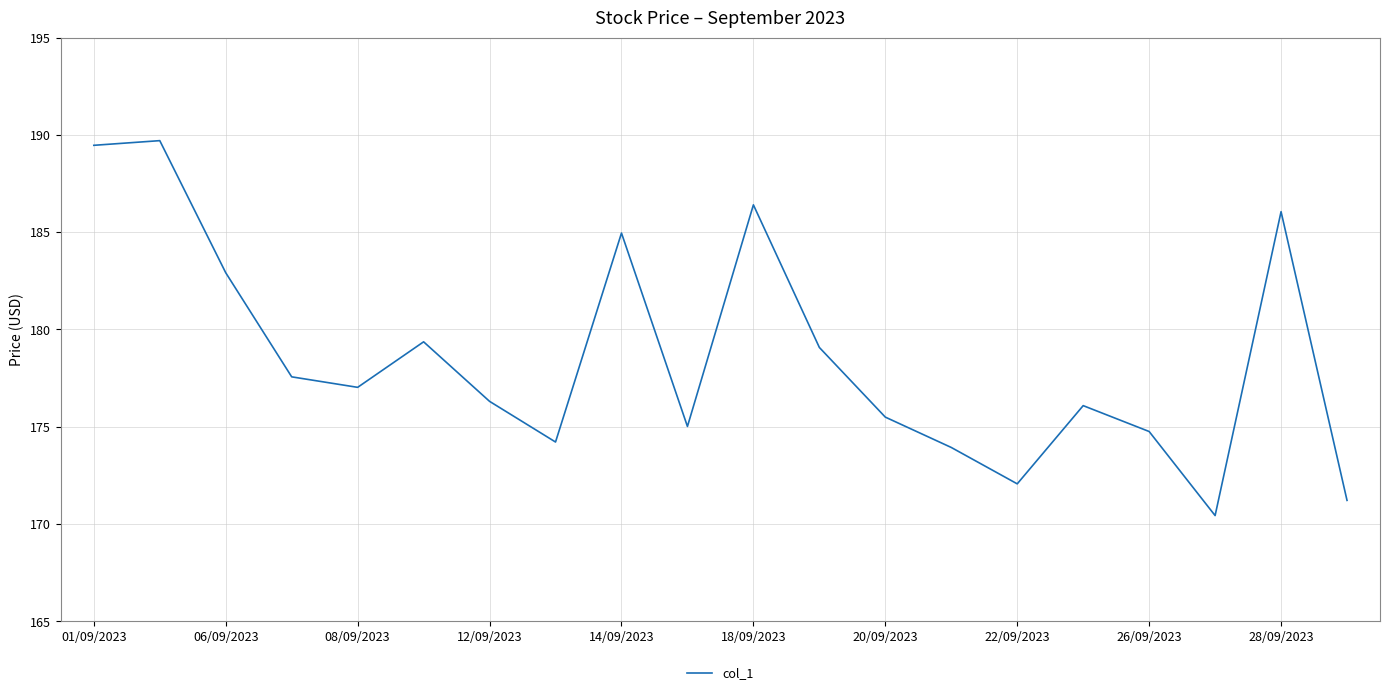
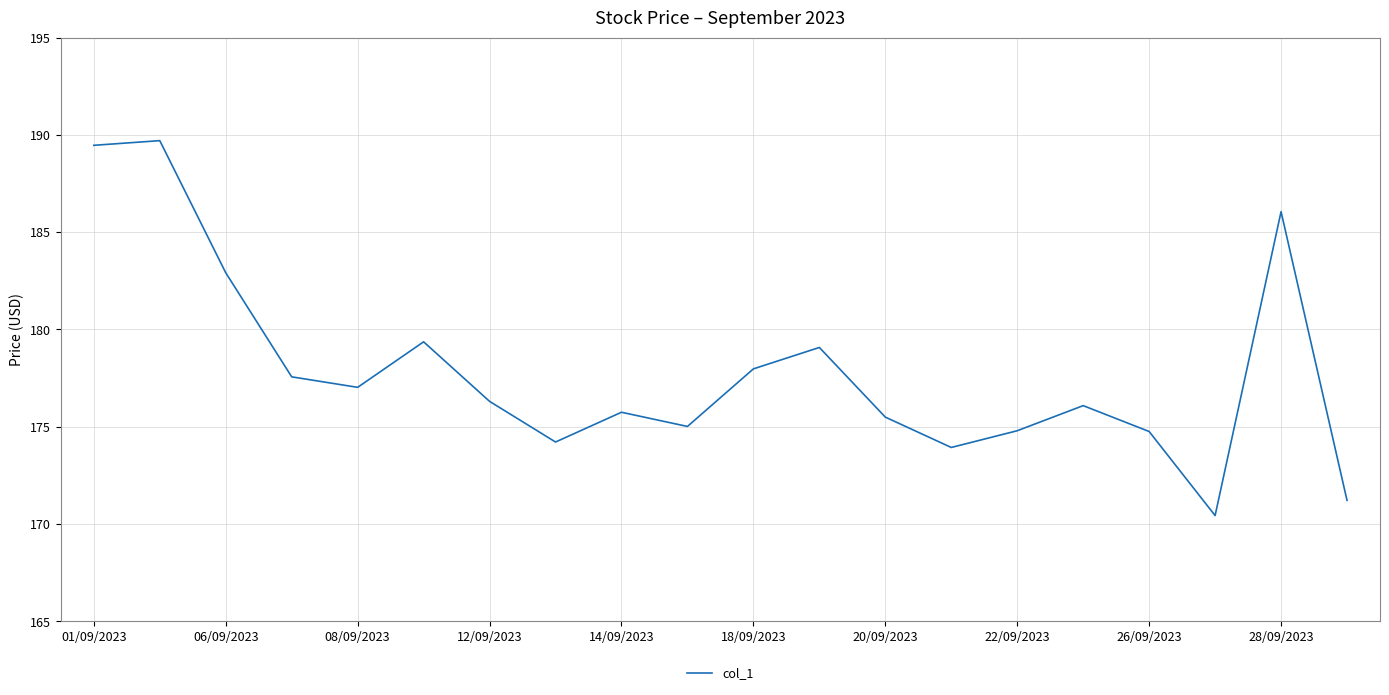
  {
    "01/09/2023": 189.5,
    "06/09/2023": 182.9,
    "08/09/2023": 177.0,
    "12/09/2023": 176.3,
-   "14/09/2023": 185.0,
-   "18/09/2023": 186.4,
+   "14/09/2023": 175.7,
+   "18/09/2023": 178.0,
    "20/09/2023": 175.5,
-   "22/09/2023": 172.1,
+   "22/09/2023": 174.8,
    "26/09/2023": 174.8,
    "28/09/2023": 186.1
  }
